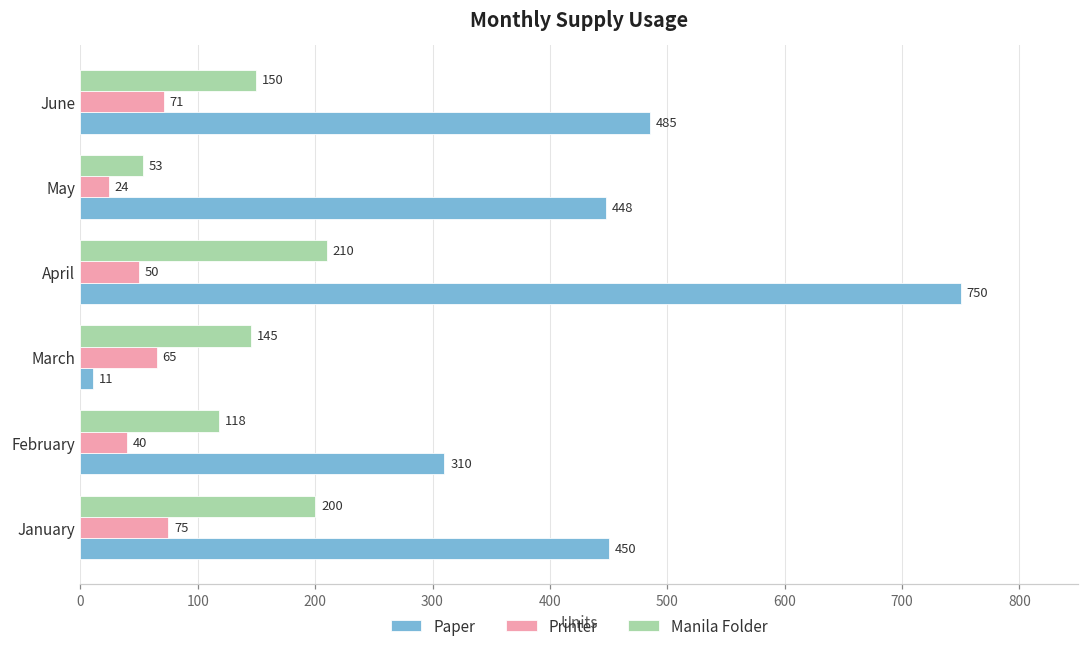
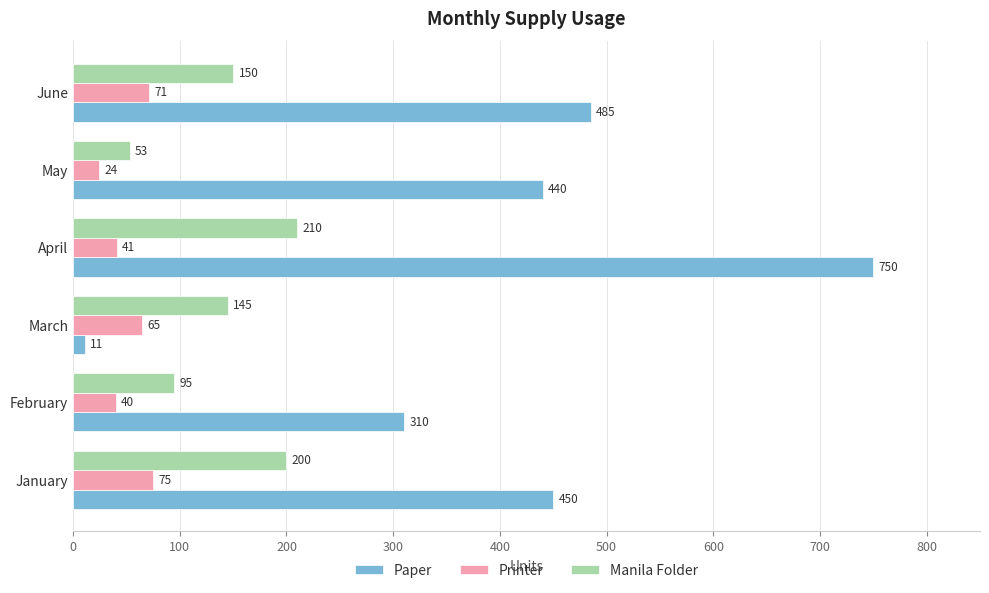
  {
    "Paper": {
      "June": 485,
-     "May": 448,
+     "May": 440,
      "April": 750,
      "March": 11,
      "February": 310,
      "January": 450
    },
    "Printer": {
      "June": 71,
      "May": 24,
-     "April": 50,
+     "April": 41,
      "March": 65,
      "February": 40,
      "January": 75
    },
    "Manila Folder": {
      "June": 150,
      "May": 53,
      "April": 210,
      "March": 145,
-     "February": 118,
+     "February": 95,
      "January": 200
    }
  }
